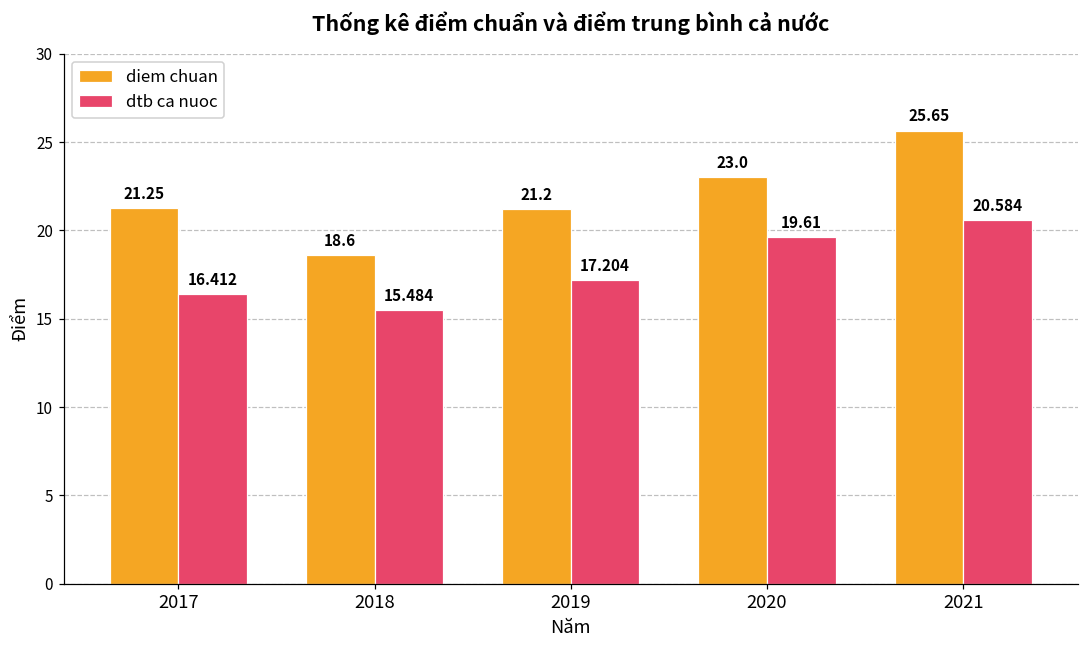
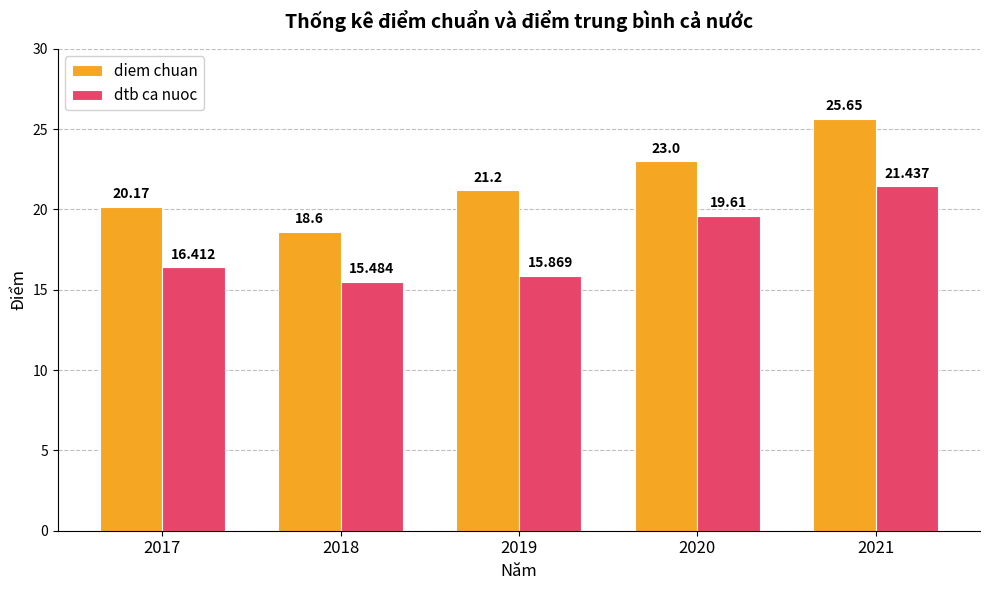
  {
    "diem chuan": {
-     "2017": 21.25,
+     "2017": 20.17,
      "2018": 18.6,
      "2019": 21.2,
      "2020": 23.0,
      "2021": 25.65
    },
    "dtb ca nuoc": {
      "2017": 16.412,
      "2018": 15.484,
-     "2019": 17.204,
+     "2019": 15.869,
      "2020": 19.61,
-     "2021": 20.584
+     "2021": 21.437
    }
  }
